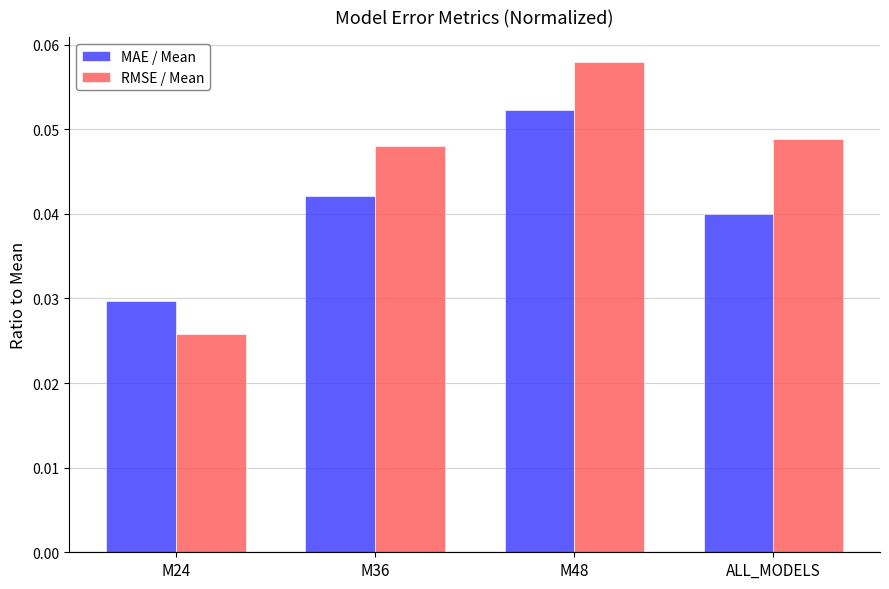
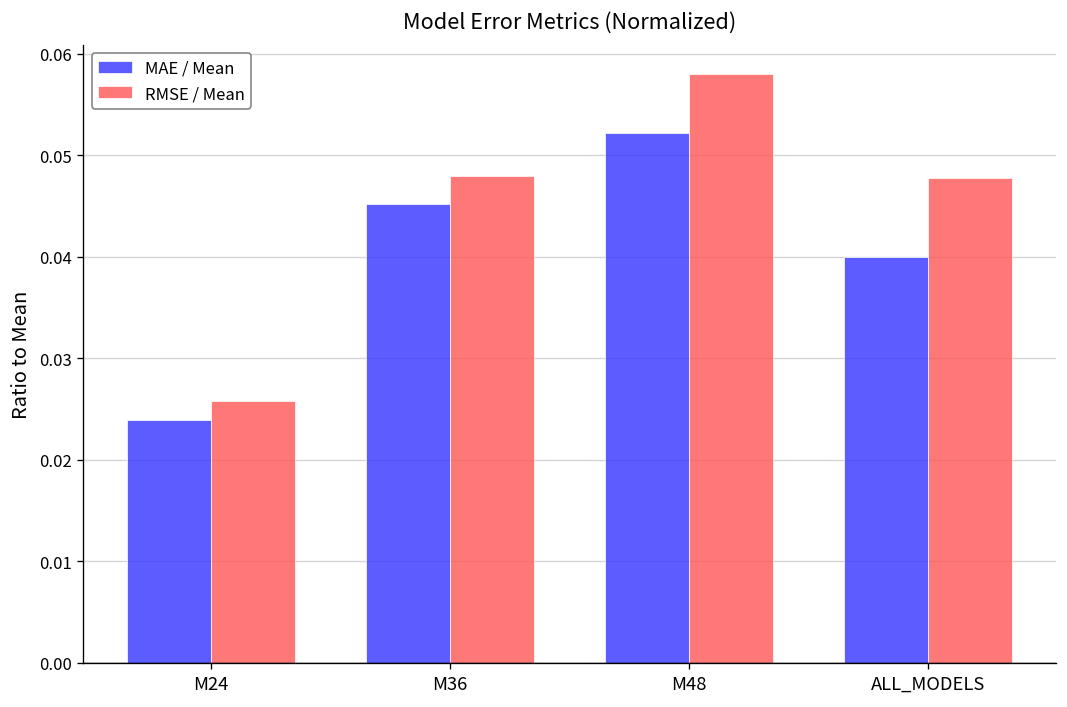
  {
    "MAE / Mean": {
-     "M24": 0.030,
-     "M36": 0.042,
+     "M24": 0.024,
+     "M36": 0.045,
      "M48": 0.052,
      "ALL_MODELS": 0.040
    },
    "RMSE / Mean": {
      "M24": 0.026,
      "M36": 0.048,
      "M48": 0.058,
-     "ALL_MODELS": 0.049
+     "ALL_MODELS": 0.048
    }
  }
